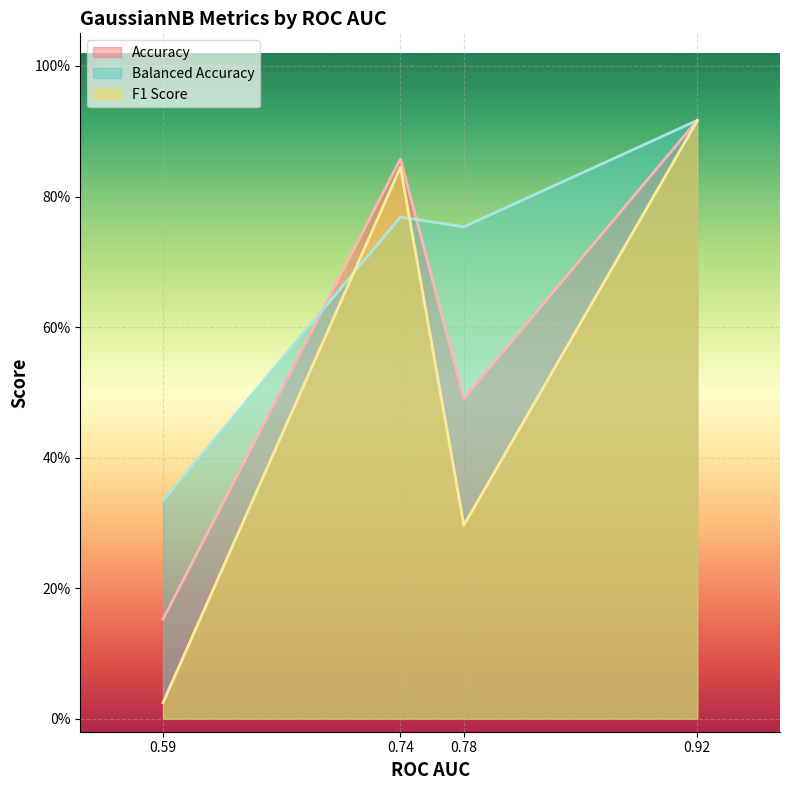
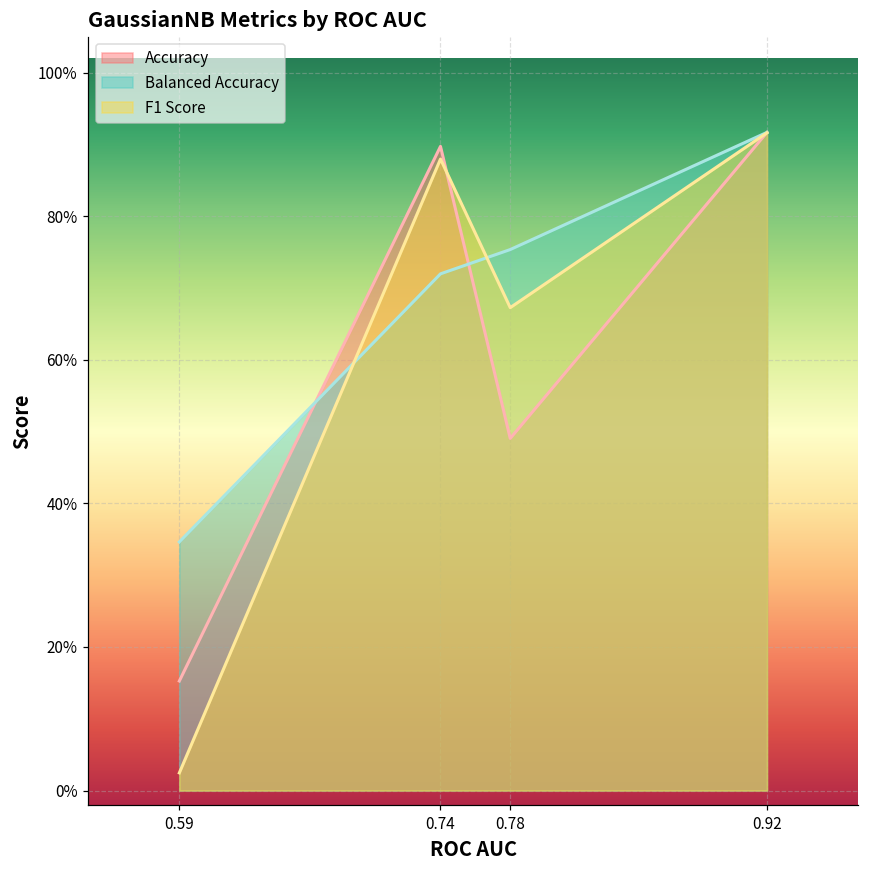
  {
    "Accuracy": {
      "0.59": "15%",
-     "0.74": "86%",
+     "0.74": "90%",
      "0.78": "49%"
    },
    "Balanced Accuracy": {
-     "0.59": "33%",
-     "0.74": "77%",
+     "0.59": "35%",
+     "0.74": "72%",
      "0.78": "75%"
    },
    "F1 Score": {
      "0.59": "2%",
-     "0.74": "84%",
-     "0.78": "30%"
+     "0.74": "88%",
+     "0.78": "67%"
    }
  }
